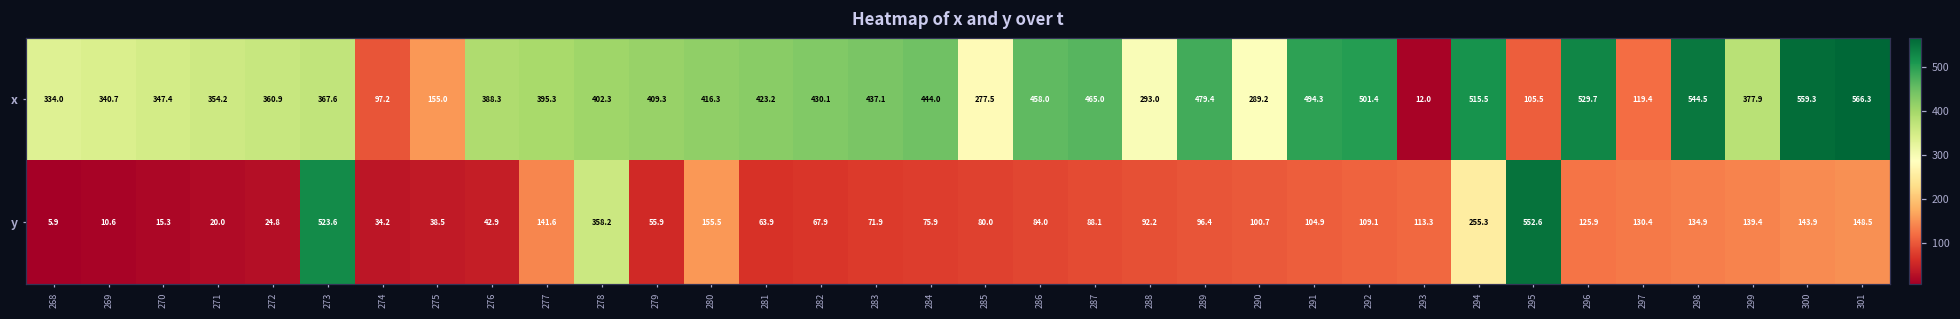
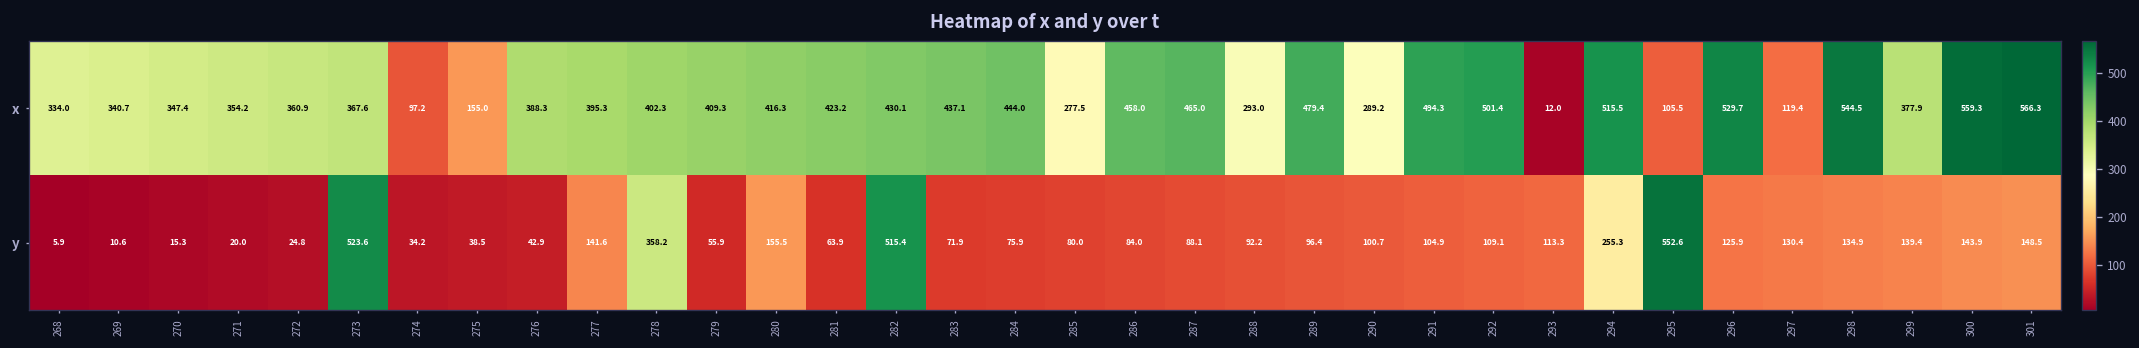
  {
    "x": {
      "268": 334.0,
      "269": 340.7,
      "270": 347.4,
      "271": 354.2,
      "272": 360.9,
      "273": 367.6,
      "274": 97.2,
      "275": 155.0,
      "276": 388.3,
      "277": 395.3,
      "278": 402.3,
      "279": 409.3,
      "280": 416.3,
      "281": 423.2,
      "282": 430.1,
      "283": 437.1,
      "284": 444.0,
      "285": 277.5,
      "286": 458.0,
      "287": 465.0,
      "288": 293.0,
      "289": 479.4,
      "290": 289.2,
      "291": 494.3,
      "292": 501.4,
      "293": 12.0,
      "294": 515.5,
      "295": 105.5,
      "296": 529.7,
      "297": 119.4,
      "298": 544.5,
      "299": 377.9,
      "300": 559.3,
      "301": 566.3
    },
    "y": {
      "268": 5.9,
      "269": 10.6,
      "270": 15.3,
      "271": 20.0,
      "272": 24.8,
      "273": 523.6,
      "274": 34.2,
      "275": 38.5,
      "276": 42.9,
      "277": 141.6,
      "278": 358.2,
      "279": 55.9,
      "280": 155.5,
      "281": 63.9,
-     "282": 67.9,
+     "282": 515.4,
      "283": 71.9,
      "284": 75.9,
      "285": 80.0,
      "286": 84.0,
      "287": 88.1,
      "288": 92.2,
      "289": 96.4,
      "290": 100.7,
      "291": 104.9,
      "292": 109.1,
      "293": 113.3,
      "294": 255.3,
      "295": 552.6,
      "296": 125.9,
      "297": 130.4,
      "298": 134.9,
      "299": 139.4,
      "300": 143.9,
      "301": 148.5
    }
  }
